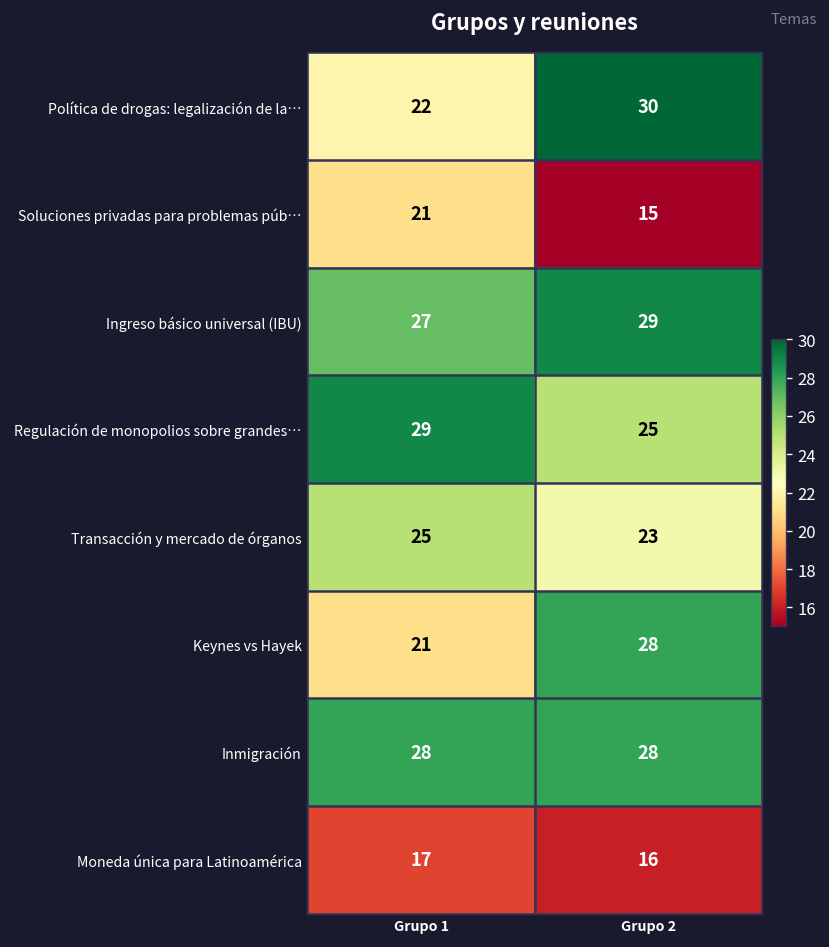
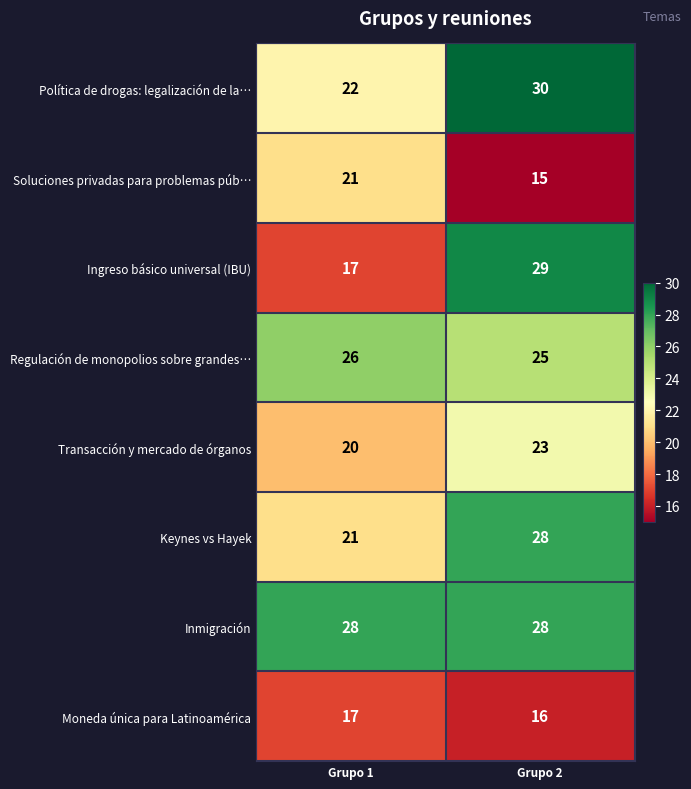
  {
    "Política de drogas: legalización de la…": {
      "Grupo 1": 22,
      "Grupo 2": 30
    },
    "Soluciones privadas para problemas púb…": {
      "Grupo 1": 21,
      "Grupo 2": 15
    },
    "Ingreso básico universal (IBU)": {
-     "Grupo 1": 27,
+     "Grupo 1": 17,
      "Grupo 2": 29
    },
    "Regulación de monopolios sobre grandes…": {
-     "Grupo 1": 29,
+     "Grupo 1": 26,
      "Grupo 2": 25
    },
    "Transacción y mercado de órganos": {
-     "Grupo 1": 25,
+     "Grupo 1": 20,
      "Grupo 2": 23
    },
    "Keynes vs Hayek": {
      "Grupo 1": 21,
      "Grupo 2": 28
    },
    "Inmigración": {
      "Grupo 1": 28,
      "Grupo 2": 28
    },
    "Moneda única para Latinoamérica": {
      "Grupo 1": 17,
      "Grupo 2": 16
    }
  }
